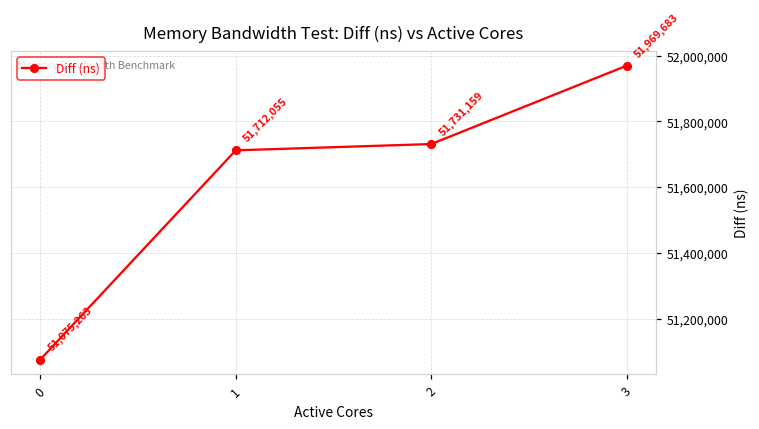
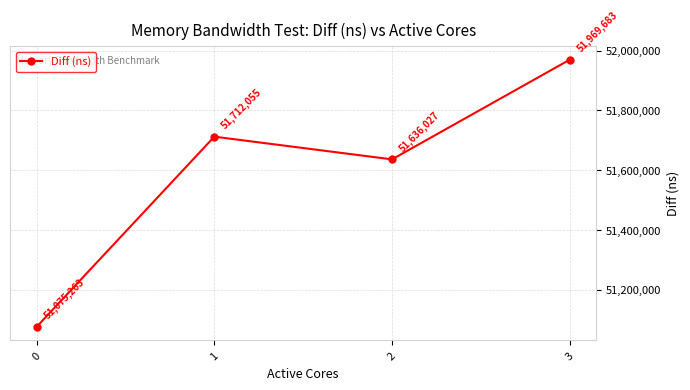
  {
    "0": "51,075,263",
    "1": "51,712,055",
-   "2": "51,731,159",
+   "2": "51,636,027",
    "3": "51,969,683"
  }
